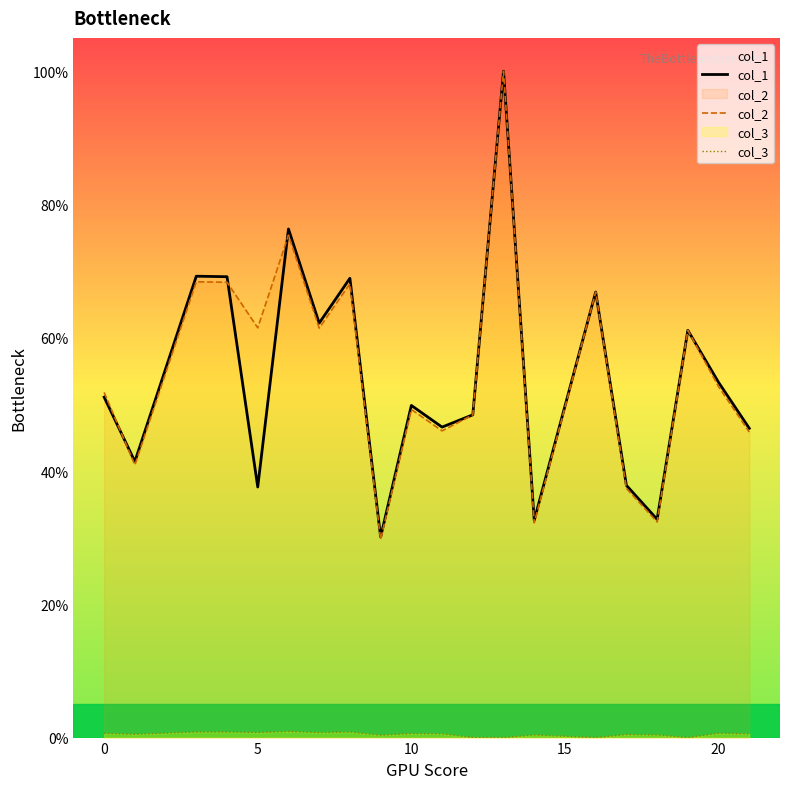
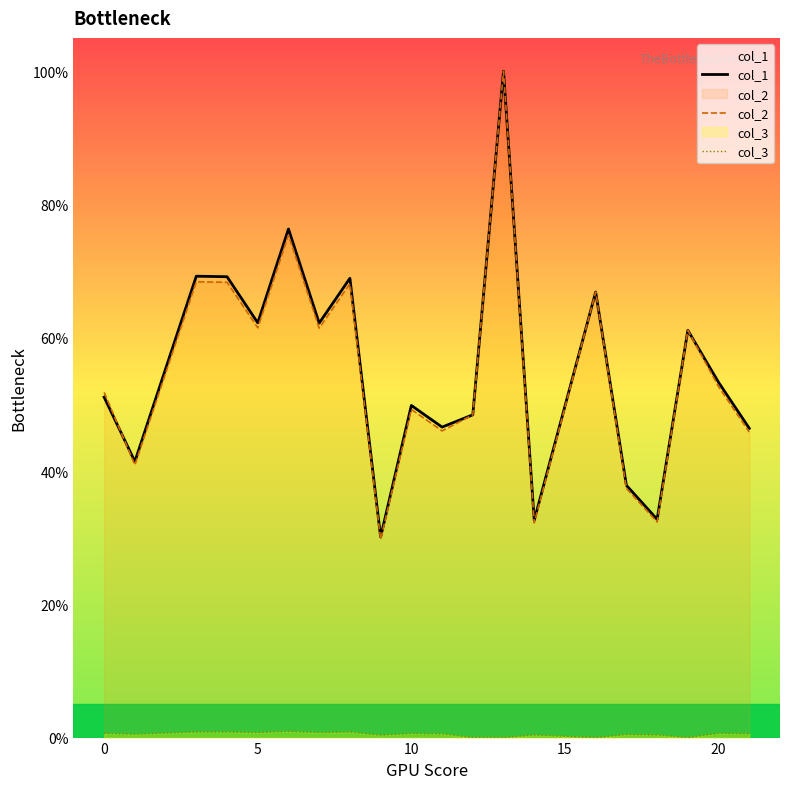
  {
    "col_1": {
      "0": "51%",
-     "5": "38%",
+     "5": "62%",
      "10": "50%",
      "20": "53%"
    }
  }
